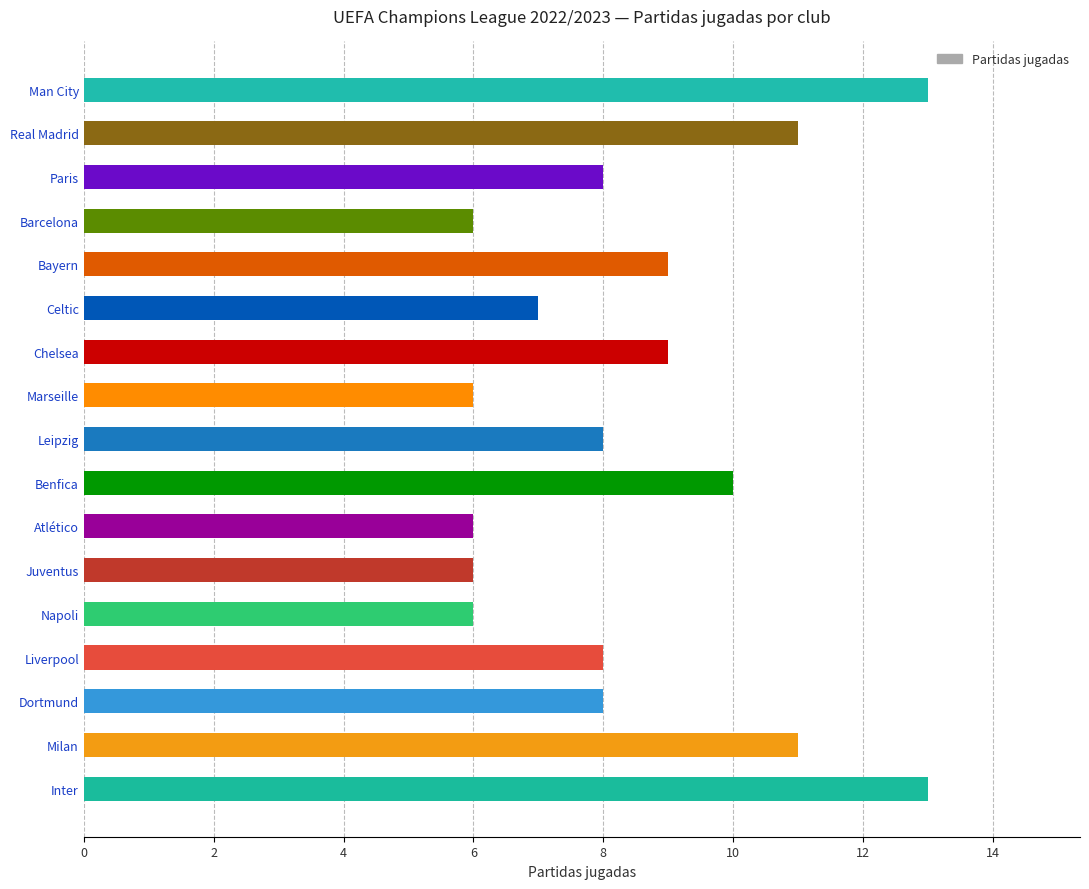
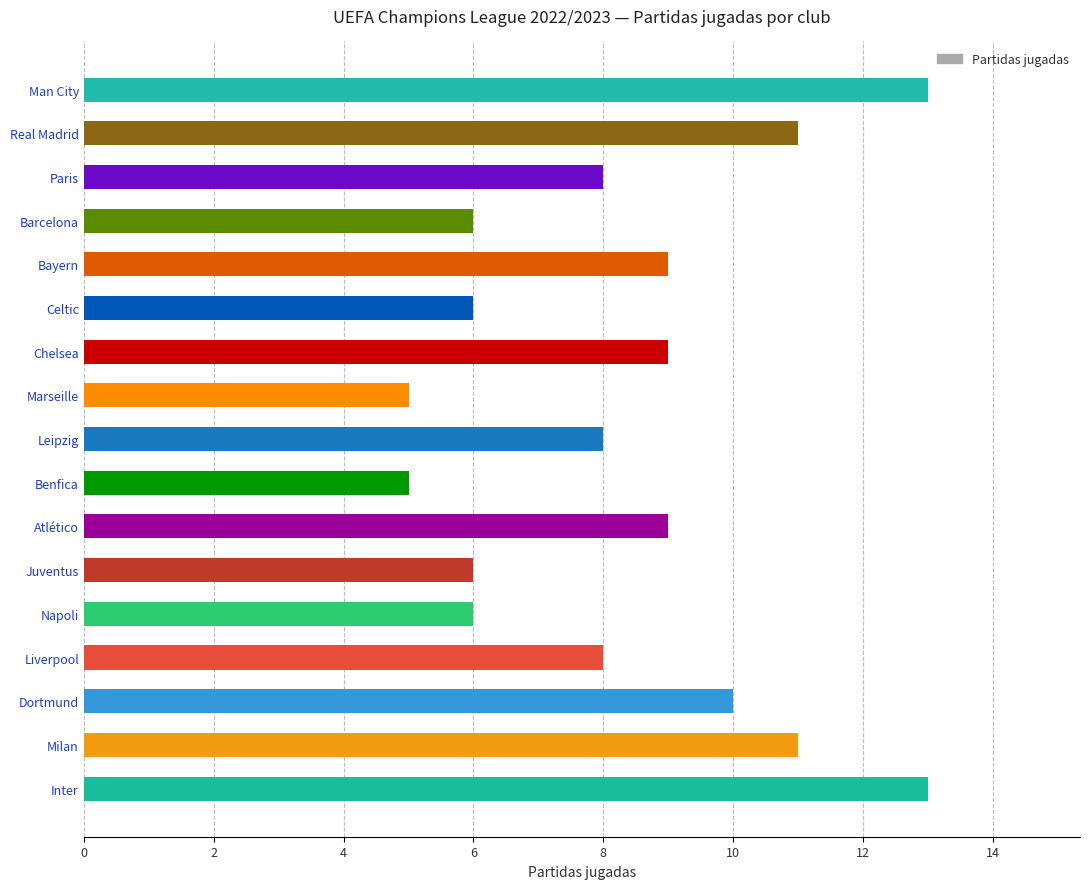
  {
    "Man City": 13,
    "Real Madrid": 11,
    "Paris": 8,
    "Barcelona": 6,
    "Bayern": 9,
-   "Celtic": 7,
+   "Celtic": 6,
    "Chelsea": 9,
-   "Marseille": 6,
+   "Marseille": 5,
    "Leipzig": 8,
-   "Benfica": 10,
-   "Atlético": 6,
+   "Benfica": 5,
+   "Atlético": 9,
    "Juventus": 6,
    "Napoli": 6,
    "Liverpool": 8,
-   "Dortmund": 8,
+   "Dortmund": 10,
    "Milan": 11,
    "Inter": 13
  }
